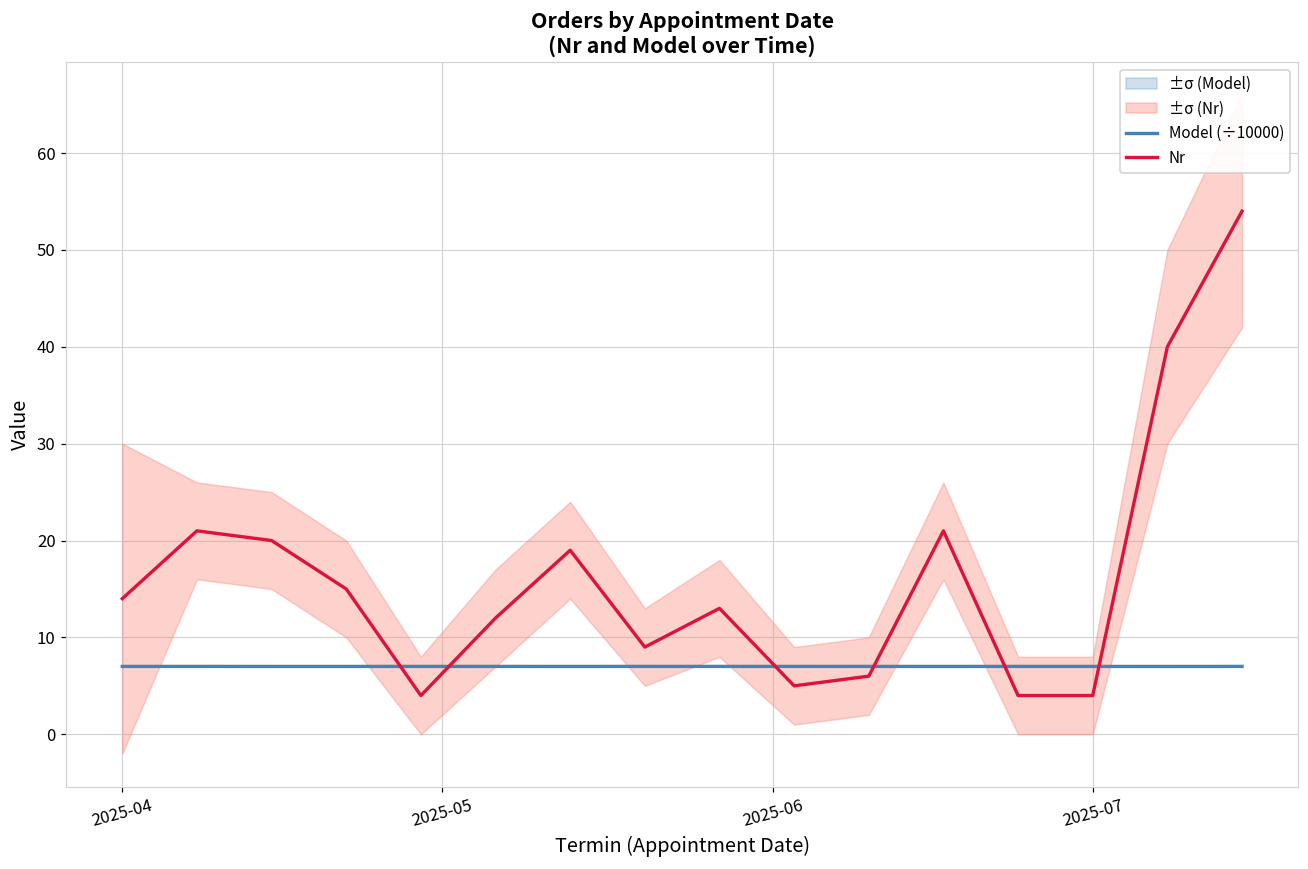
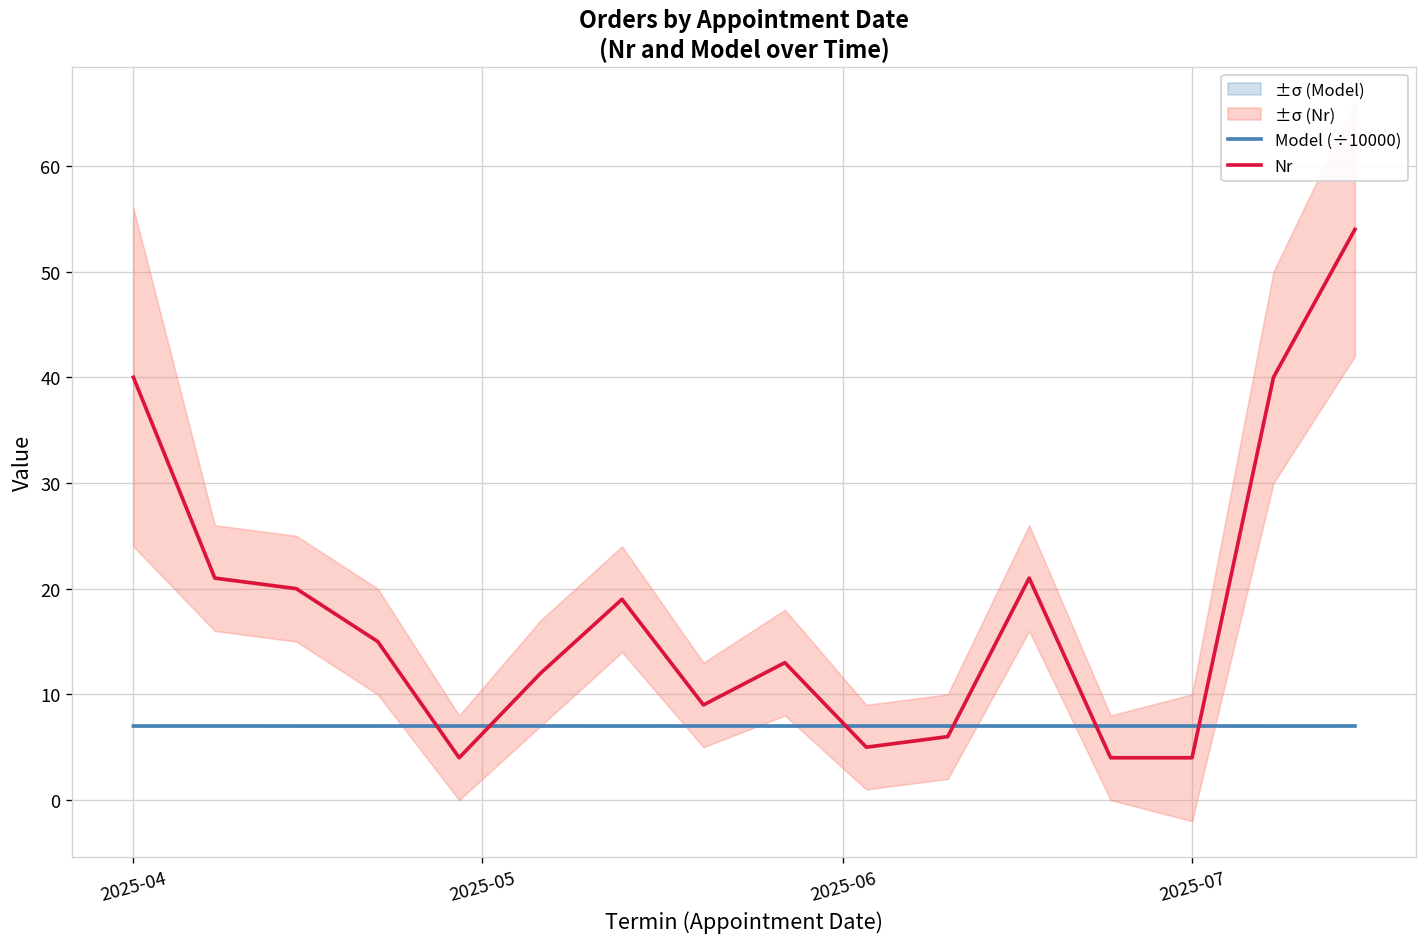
  {
    "±σ (Model)": {
      "2025-04": 7,
      "2025-07": 7
    },
    "Nr": {
-     "2025-04": 14,
+     "2025-04": 40,
      "2025-07": 4
    },
    "±σ (Nr)": {
-     "2025-07": 8
+     "2025-07": 12
    }
  }
